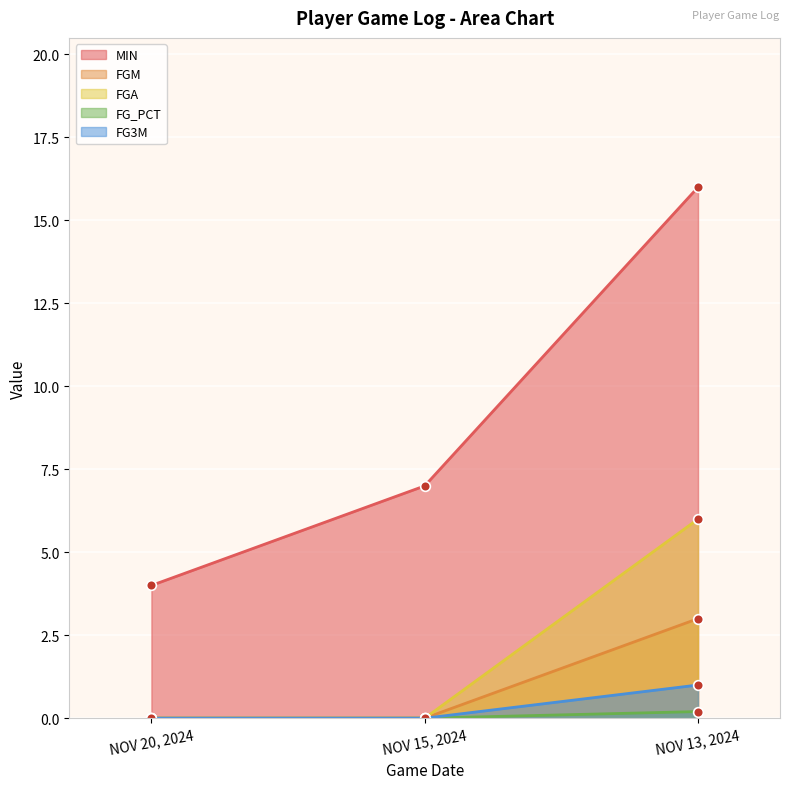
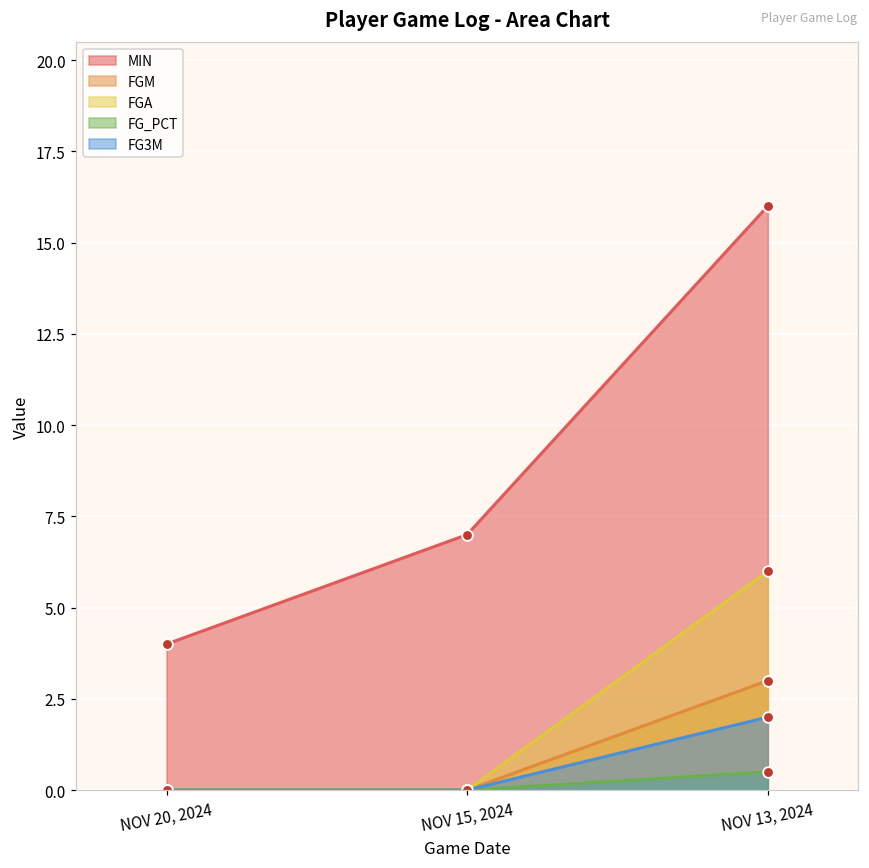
  {
    "FG_PCT": {
-     "NOV 13, 2024": 0.2
+     "NOV 13, 2024": 0.5
    },
    "FG3M": {
-     "NOV 13, 2024": 1
+     "NOV 13, 2024": 2
    }
  }
